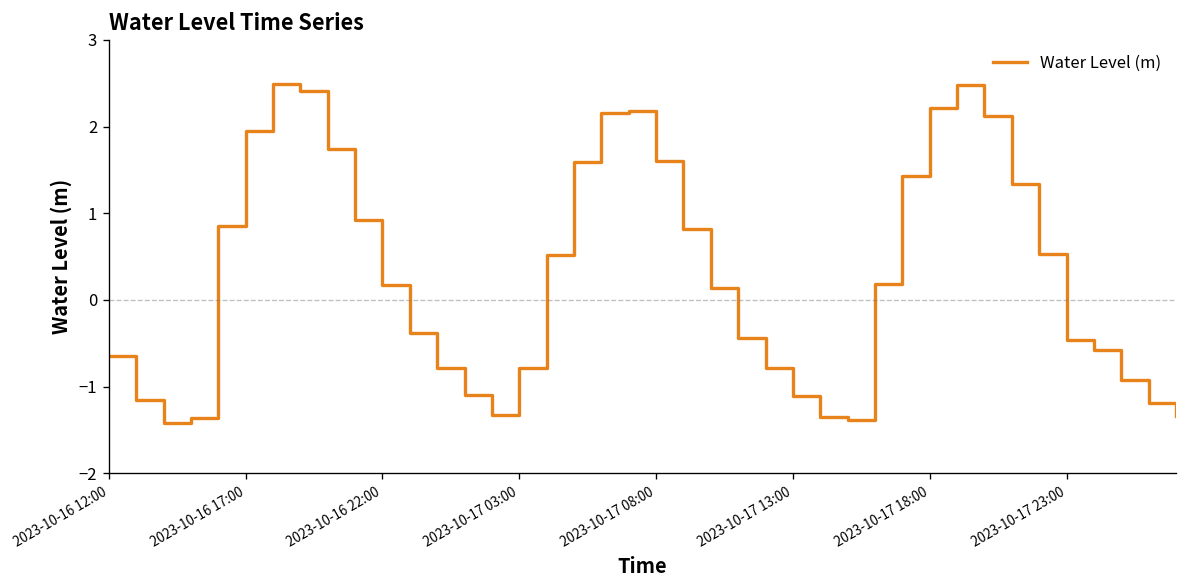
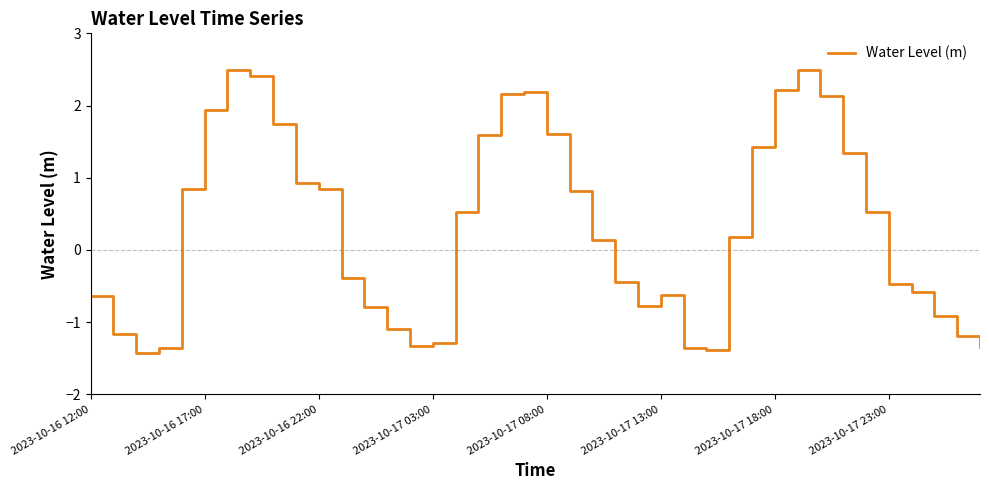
  {
    "2023-10-16 12:00": -0.6,
    "2023-10-16 17:00": 1.9,
-   "2023-10-16 22:00": 0.2,
-   "2023-10-17 03:00": -0.8,
+   "2023-10-16 22:00": 0.8,
+   "2023-10-17 03:00": -1.3,
    "2023-10-17 08:00": 1.6,
-   "2023-10-17 13:00": -1.1,
+   "2023-10-17 13:00": -0.6,
    "2023-10-17 18:00": 2.2,
    "2023-10-17 23:00": -0.5
  }
